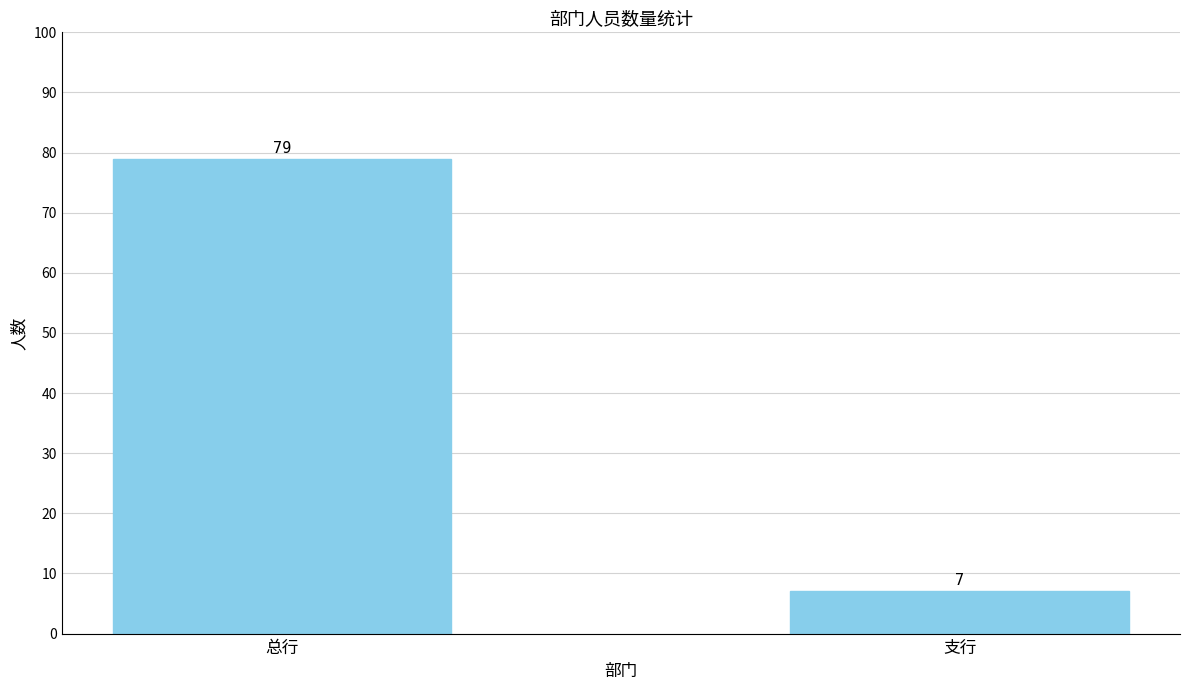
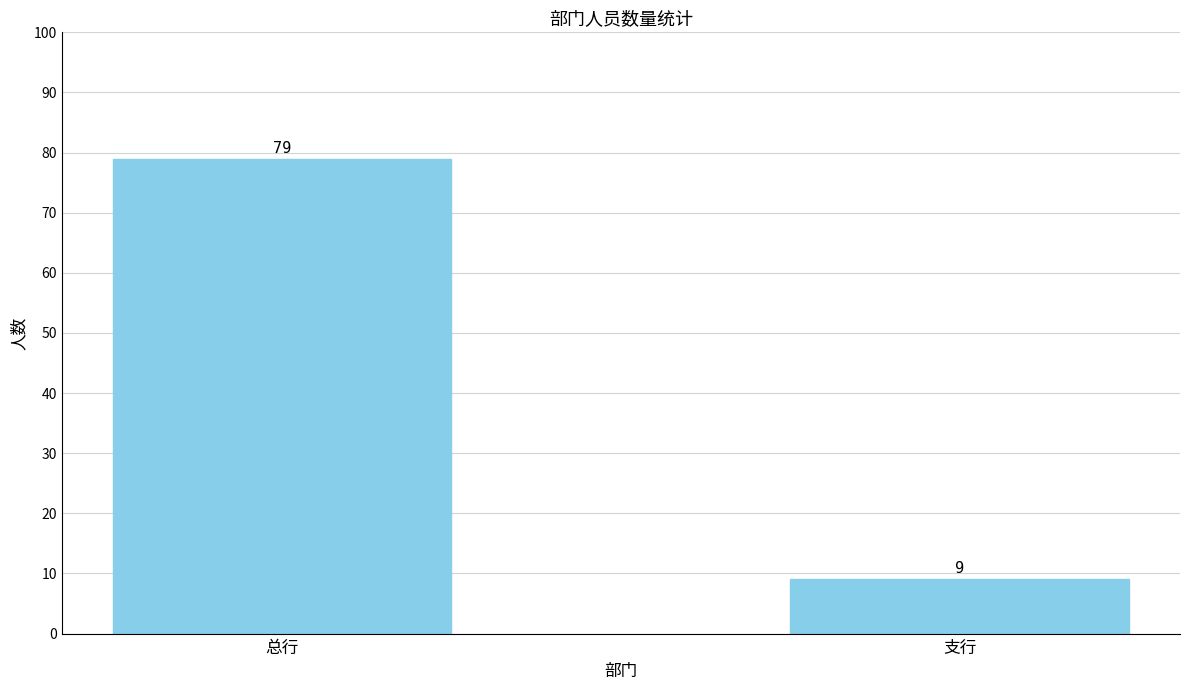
  {
    "总行": 79,
-   "支行": 7
+   "支行": 9
  }
